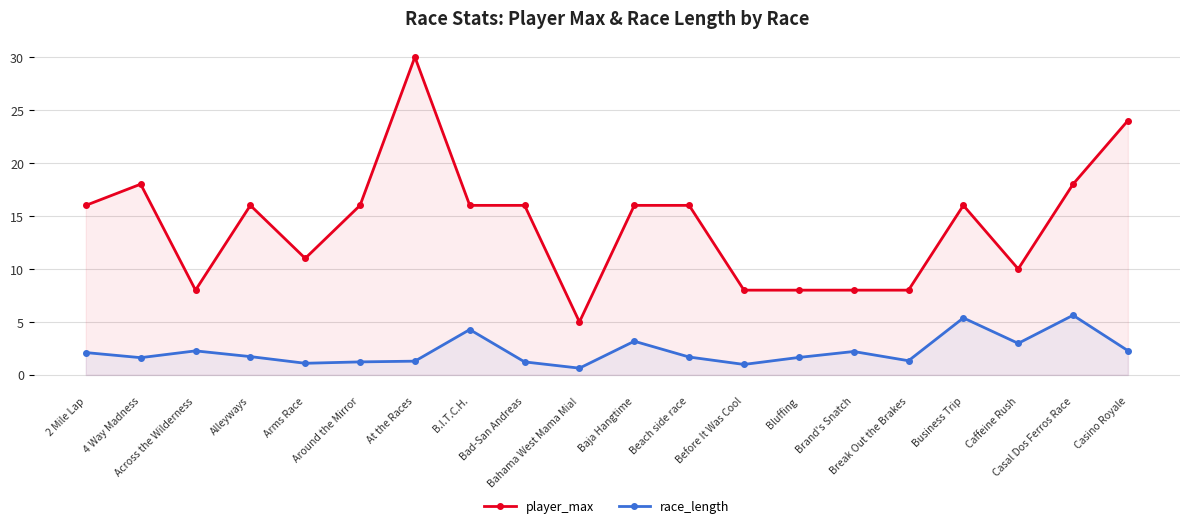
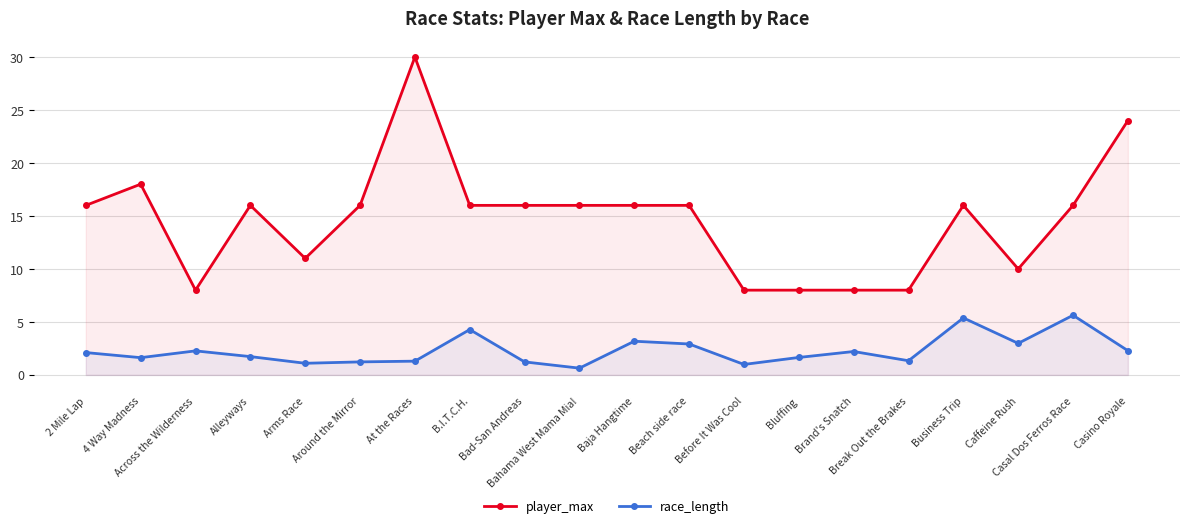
  {
    "player_max": {
      "2 Mile Lap": 16,
      "4 Way Madness": 18,
      "Across the Wilderness": 8,
      "Alleyways": 16,
      "Arms Race": 11,
      "Around the Mirror": 16,
      "At the Races": 30,
      "B.I.T.C.H.": 16,
      "Bad-San Andreas": 16,
-     "Bahama West Mama Mia!": 5,
+     "Bahama West Mama Mia!": 16,
      "Baja Hangtime": 16,
      "Beach side race": 16,
      "Before It Was Cool": 8,
      "Bluffing": 8,
      "Brand's Snatch": 8,
      "Break Out the Brakes": 8,
      "Business Trip": 16,
      "Caffeine Rush": 10,
-     "Casal Dos Ferros Race": 18,
+     "Casal Dos Ferros Race": 16,
      "Casino Royale": 24
    },
    "race_length": {
      "2 Mile Lap": 2.1,
      "4 Way Madness": 1.6,
      "Across the Wilderness": 2.3,
      "Alleyways": 1.7,
      "Arms Race": 1.1,
      "Around the Mirror": 1.2,
      "At the Races": 1.3,
      "B.I.T.C.H.": 4.3,
      "Bad-San Andreas": 1.2,
      "Bahama West Mama Mia!": 0.6,
      "Baja Hangtime": 3.2,
-     "Beach side race": 1.7,
+     "Beach side race": 2.9,
      "Before It Was Cool": 1.0,
      "Bluffing": 1.7,
      "Brand's Snatch": 2.2,
      "Break Out the Brakes": 1.3,
      "Business Trip": 5.4,
      "Caffeine Rush": 3.0,
      "Casal Dos Ferros Race": 5.6,
      "Casino Royale": 2.3
    }
  }
